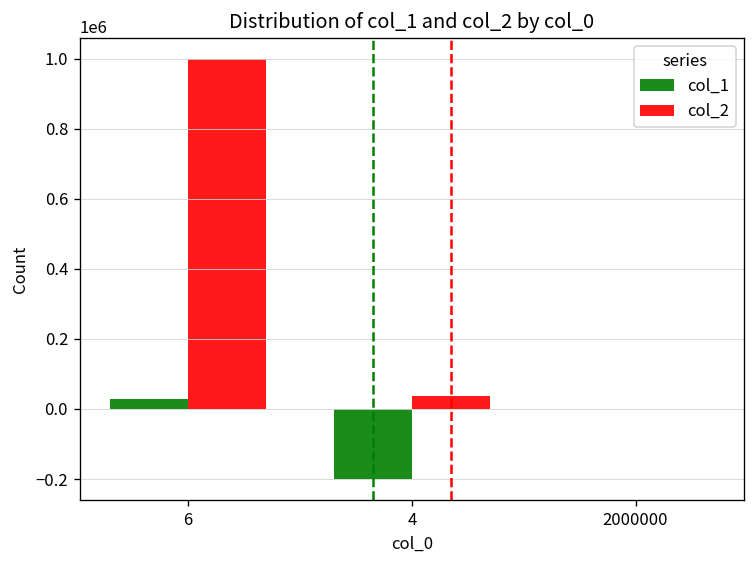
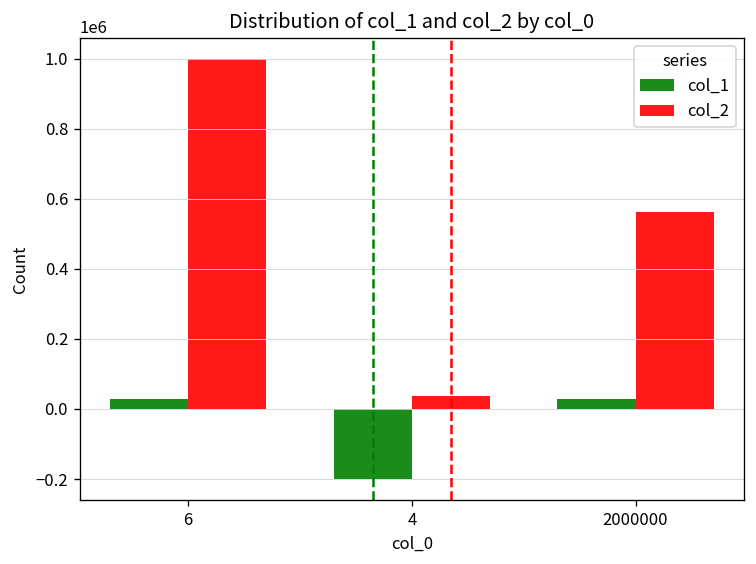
  {
    "col_1": {
      "6": 30000,
      "4": -200000,
-     "2000000": 0
+     "2000000": 30000
    },
    "col_2": {
      "6": 1000000,
      "4": 40000,
-     "2000000": 0
+     "2000000": 560000
    }
  }
